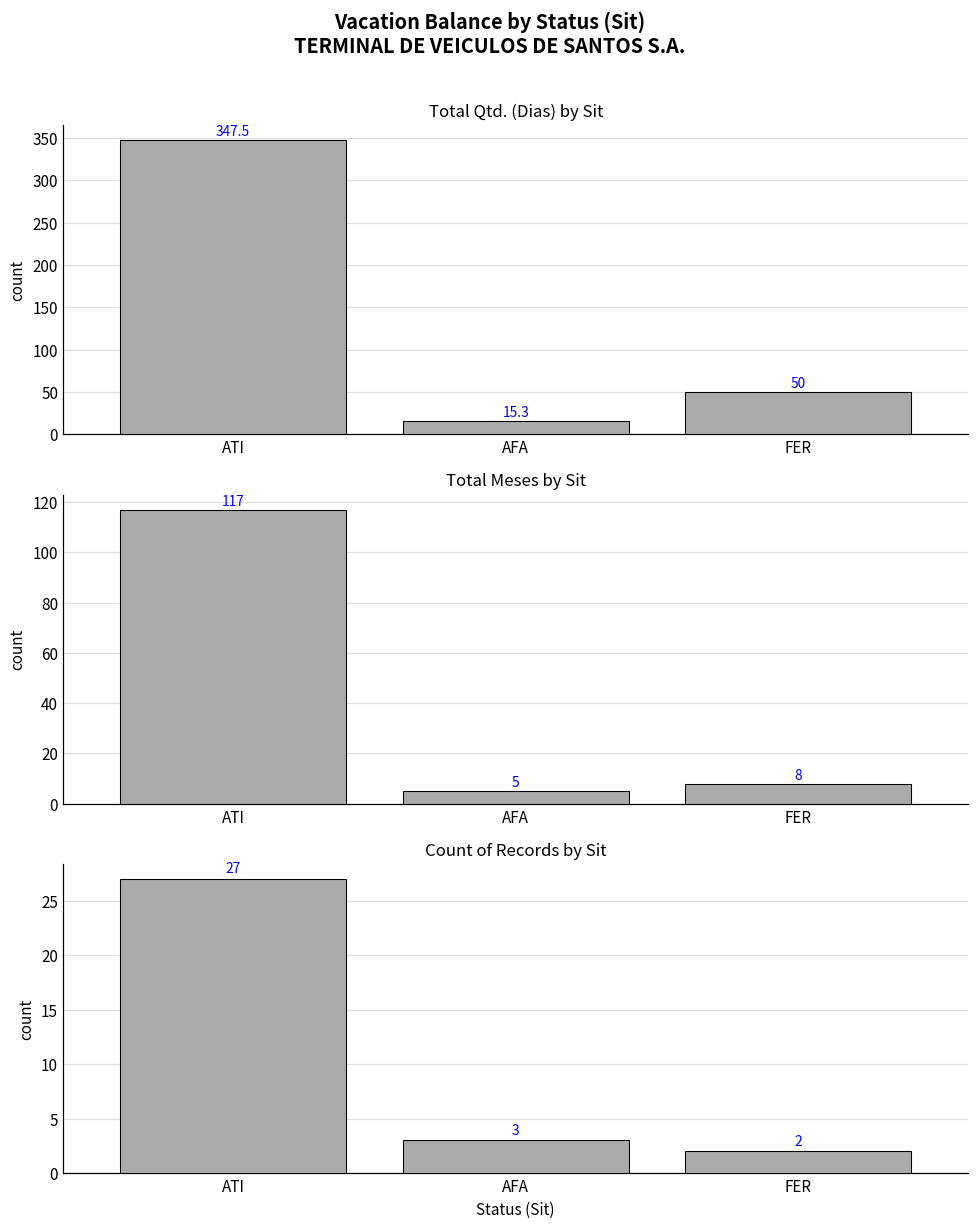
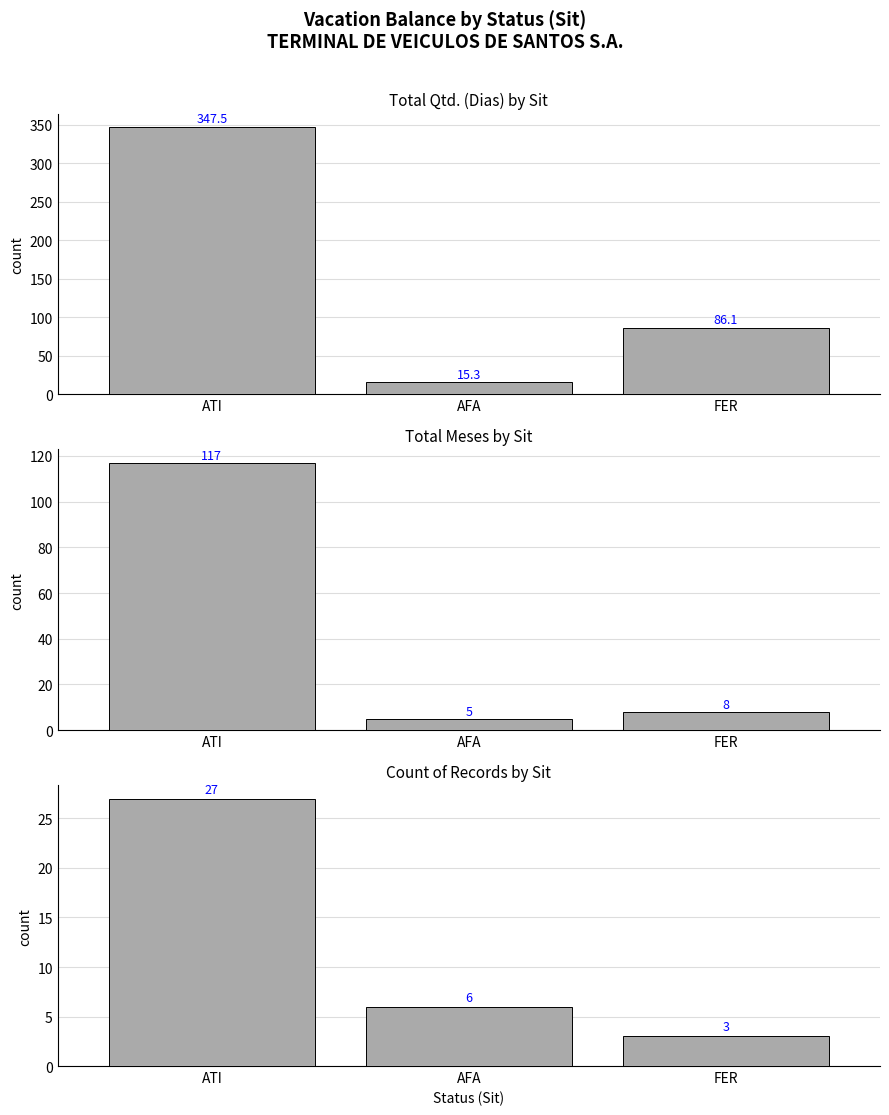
  {
    "Total Qtd. (Dias) by Sit": {
      "ATI": 347.5,
      "AFA": 15.3,
-     "FER": 50
+     "FER": 86.1
    },
    "Total Meses by Sit": {
      "ATI": 117,
      "AFA": 5,
      "FER": 8
    },
    "Count of Records by Sit": {
      "ATI": 27,
-     "AFA": 3,
-     "FER": 2
+     "AFA": 6,
+     "FER": 3
    }
  }
